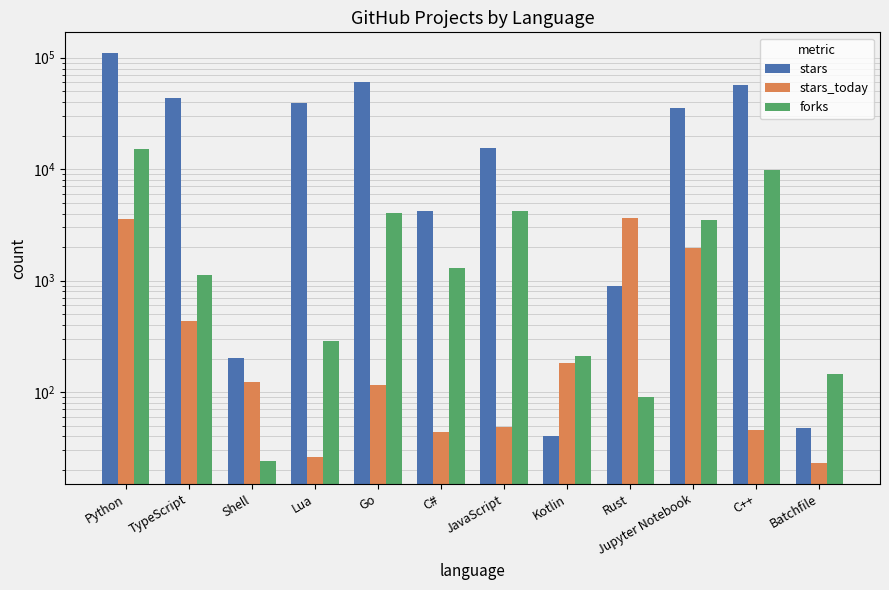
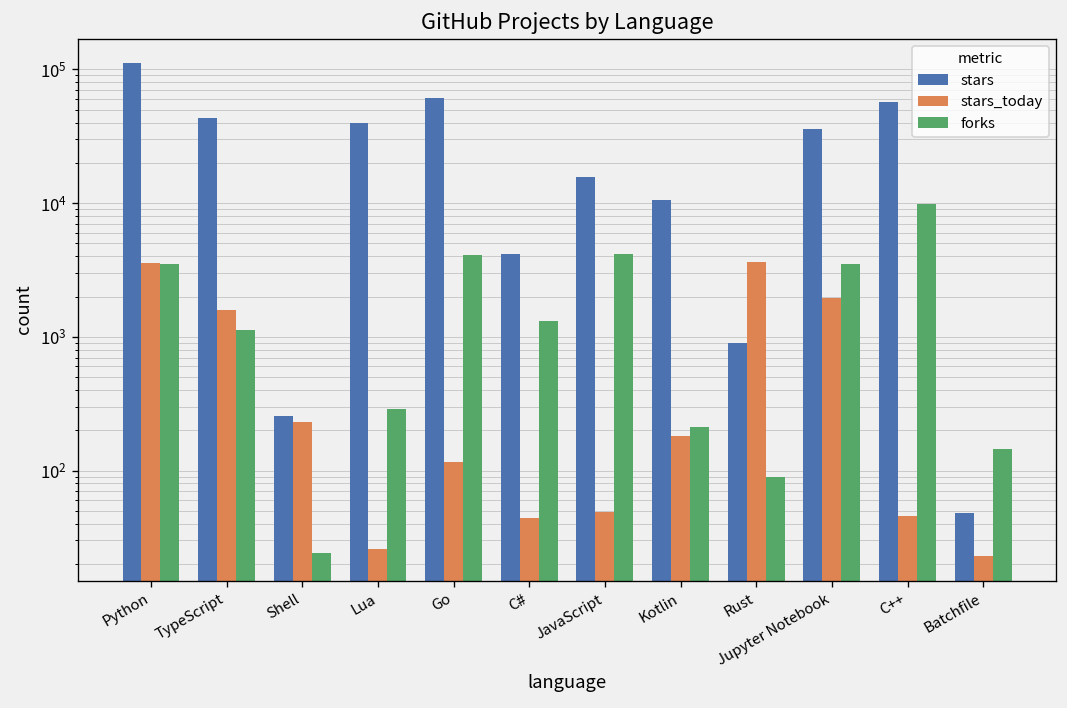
  {
    "stars": {
      "Python": 110000,
      "TypeScript": 43000,
-     "Shell": 200,
+     "Shell": 260,
      "Lua": 40000,
      "Go": 60000,
      "C#": 4200,
      "JavaScript": 16000,
-     "Kotlin": 40,
+     "Kotlin": 10000,
      "Rust": 900,
      "Jupyter Notebook": 35000,
      "C++": 60000,
      "Batchfile": 48
    },
    "stars_today": {
      "Python": 3600,
-     "TypeScript": 430,
-     "Shell": 120,
+     "TypeScript": 1600,
+     "Shell": 230,
      "Lua": 26,
      "Go": 120,
      "C#": 44,
      "JavaScript": 50,
      "Kotlin": 180,
      "Rust": 3600,
      "Jupyter Notebook": 2000,
      "C++": 46,
      "Batchfile": 23
    },
    "forks": {
-     "Python": 15000,
+     "Python": 3500,
      "TypeScript": 1100,
      "Shell": 24,
      "Lua": 290,
      "Go": 4100,
      "C#": 1300,
      "JavaScript": 4200,
      "Kotlin": 210,
      "Rust": 90,
      "Jupyter Notebook": 3500,
      "C++": 10000,
      "Batchfile": 140
    }
  }
